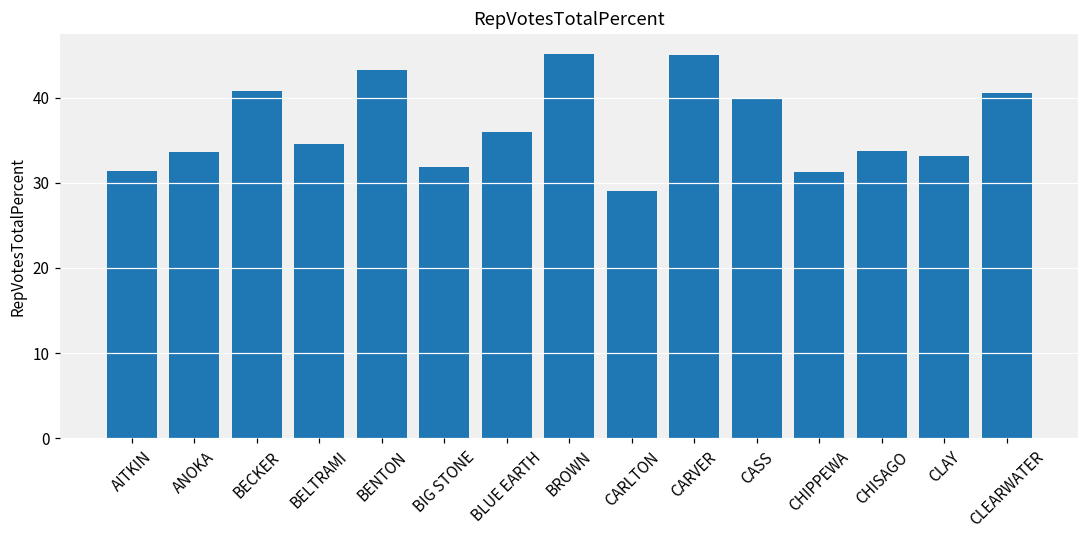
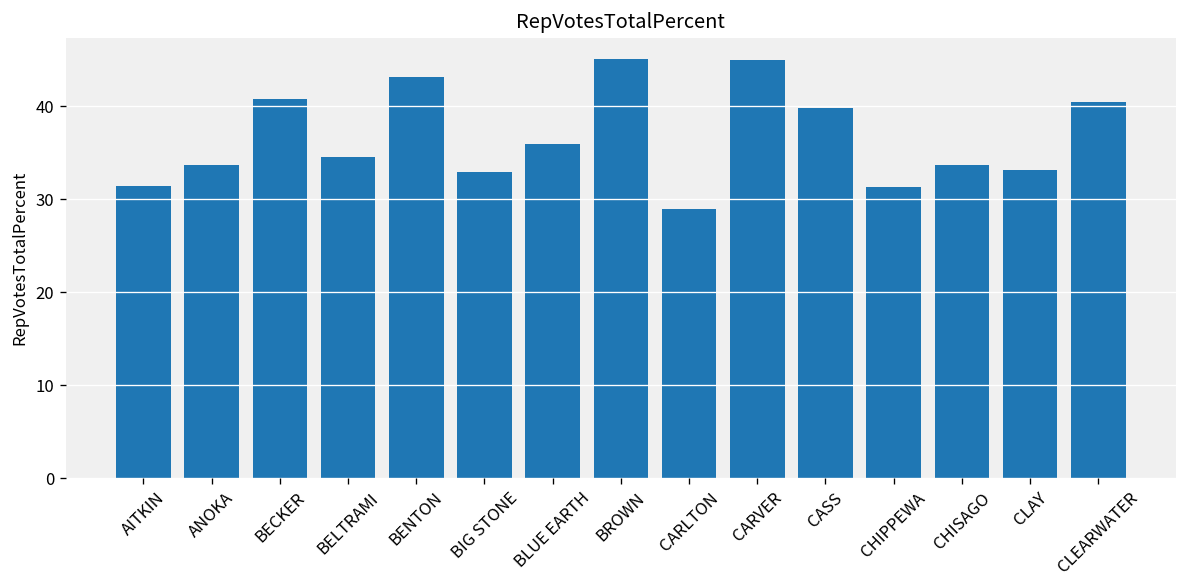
  {
    "AITKIN": 31,
    "ANOKA": 34,
    "BECKER": 41,
    "BELTRAMI": 35,
    "BENTON": 43,
-   "BIG STONE": 32,
+   "BIG STONE": 33,
    "BLUE EARTH": 36,
    "BROWN": 45,
    "CARLTON": 29,
    "CARVER": 45,
    "CASS": 40,
    "CHIPPEWA": 31,
    "CHISAGO": 34,
    "CLAY": 33,
    "CLEARWATER": 41
  }
